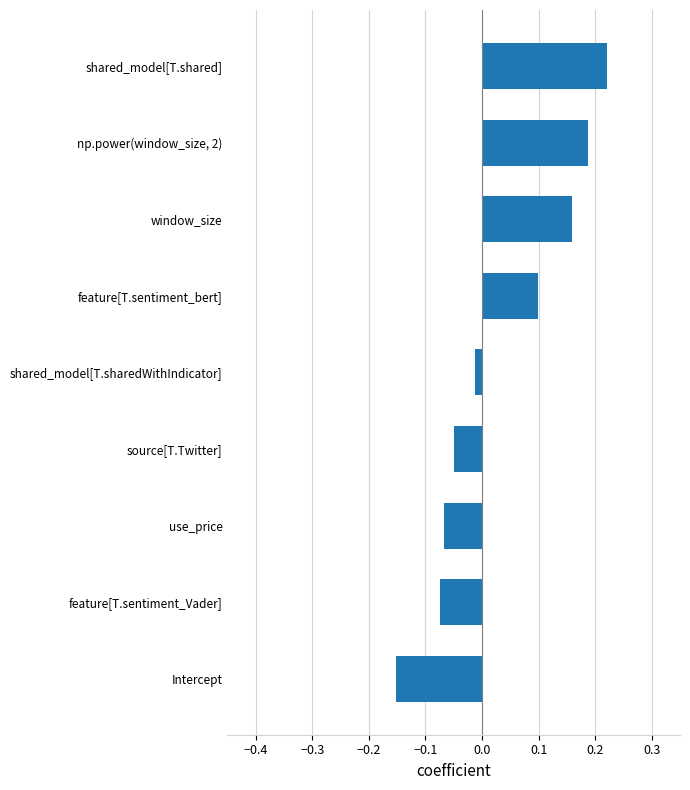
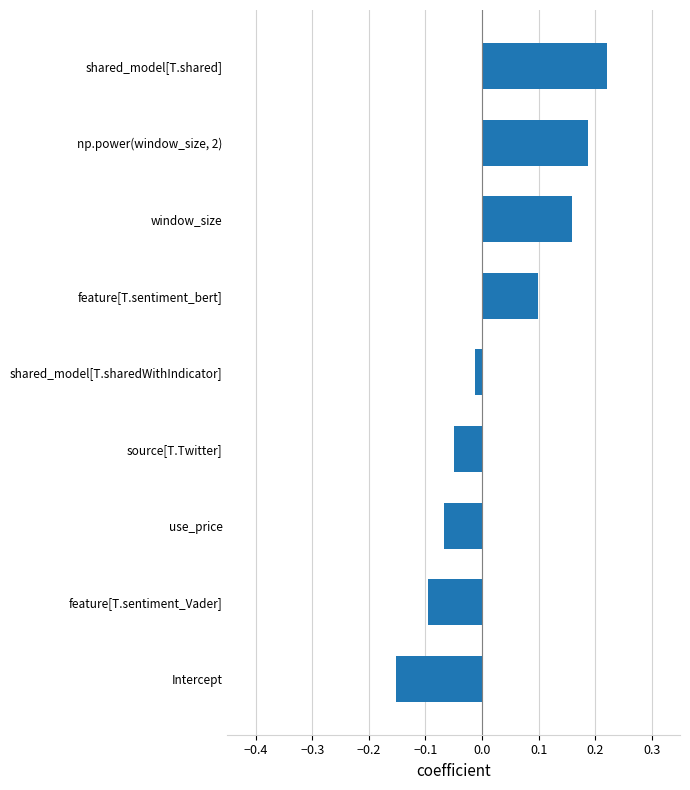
  {
    "shared_model[T.shared]": 0.22,
    "np.power(window_size, 2)": 0.19,
    "window_size": 0.16,
    "feature[T.sentiment_bert]": 0.10,
    "shared_model[T.sharedWithIndicator]": -0.01,
    "source[T.Twitter]": -0.05,
    "use_price": -0.07,
-   "feature[T.sentiment_Vader]": -0.08,
+   "feature[T.sentiment_Vader]": -0.10,
    "Intercept": -0.15
  }
